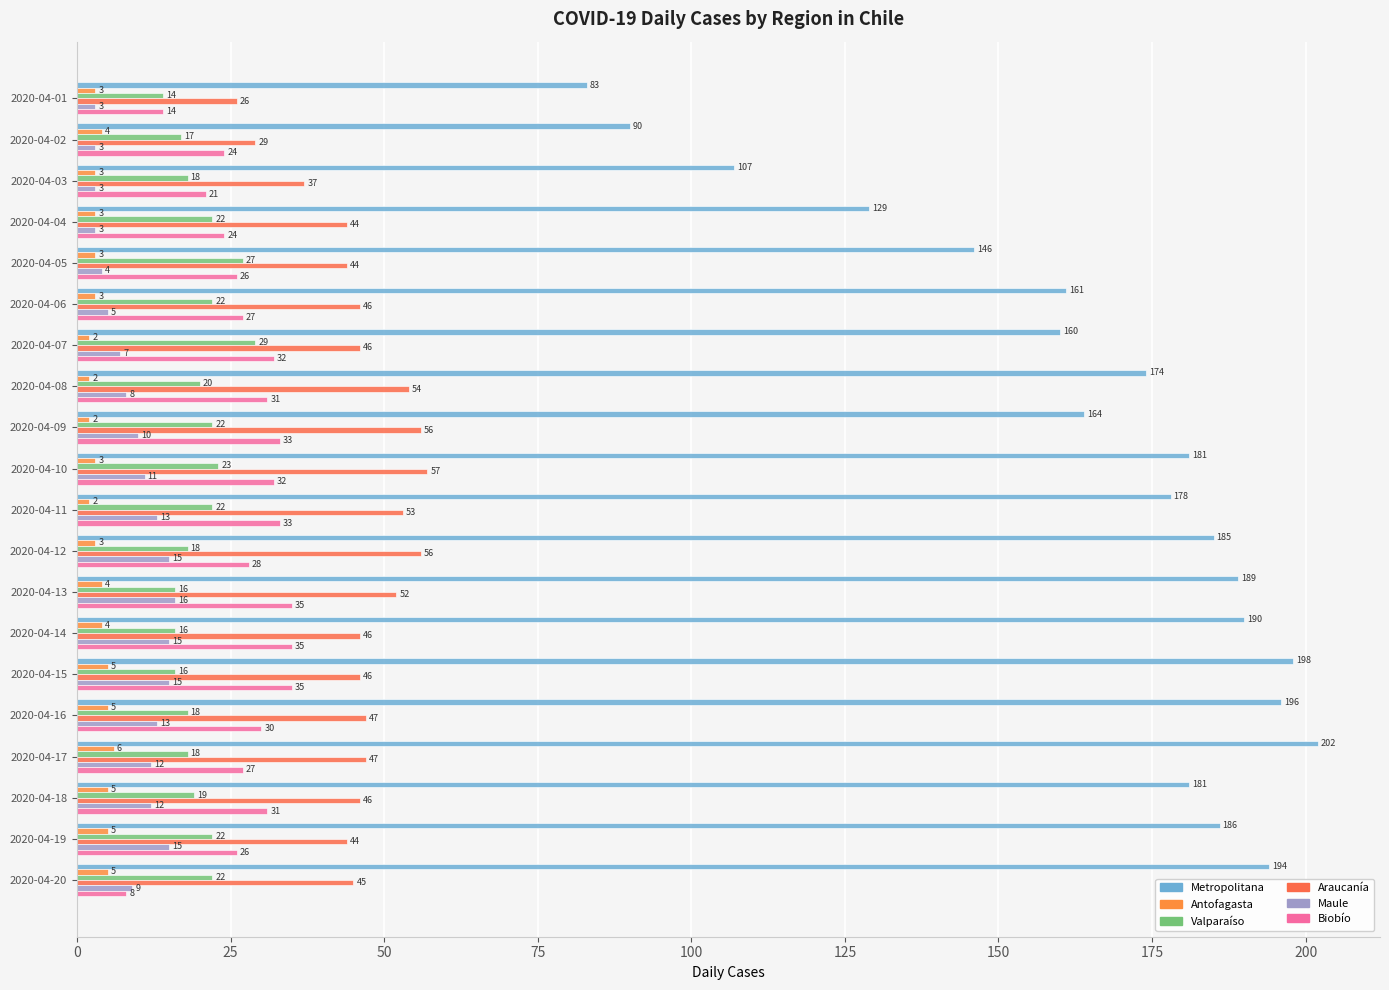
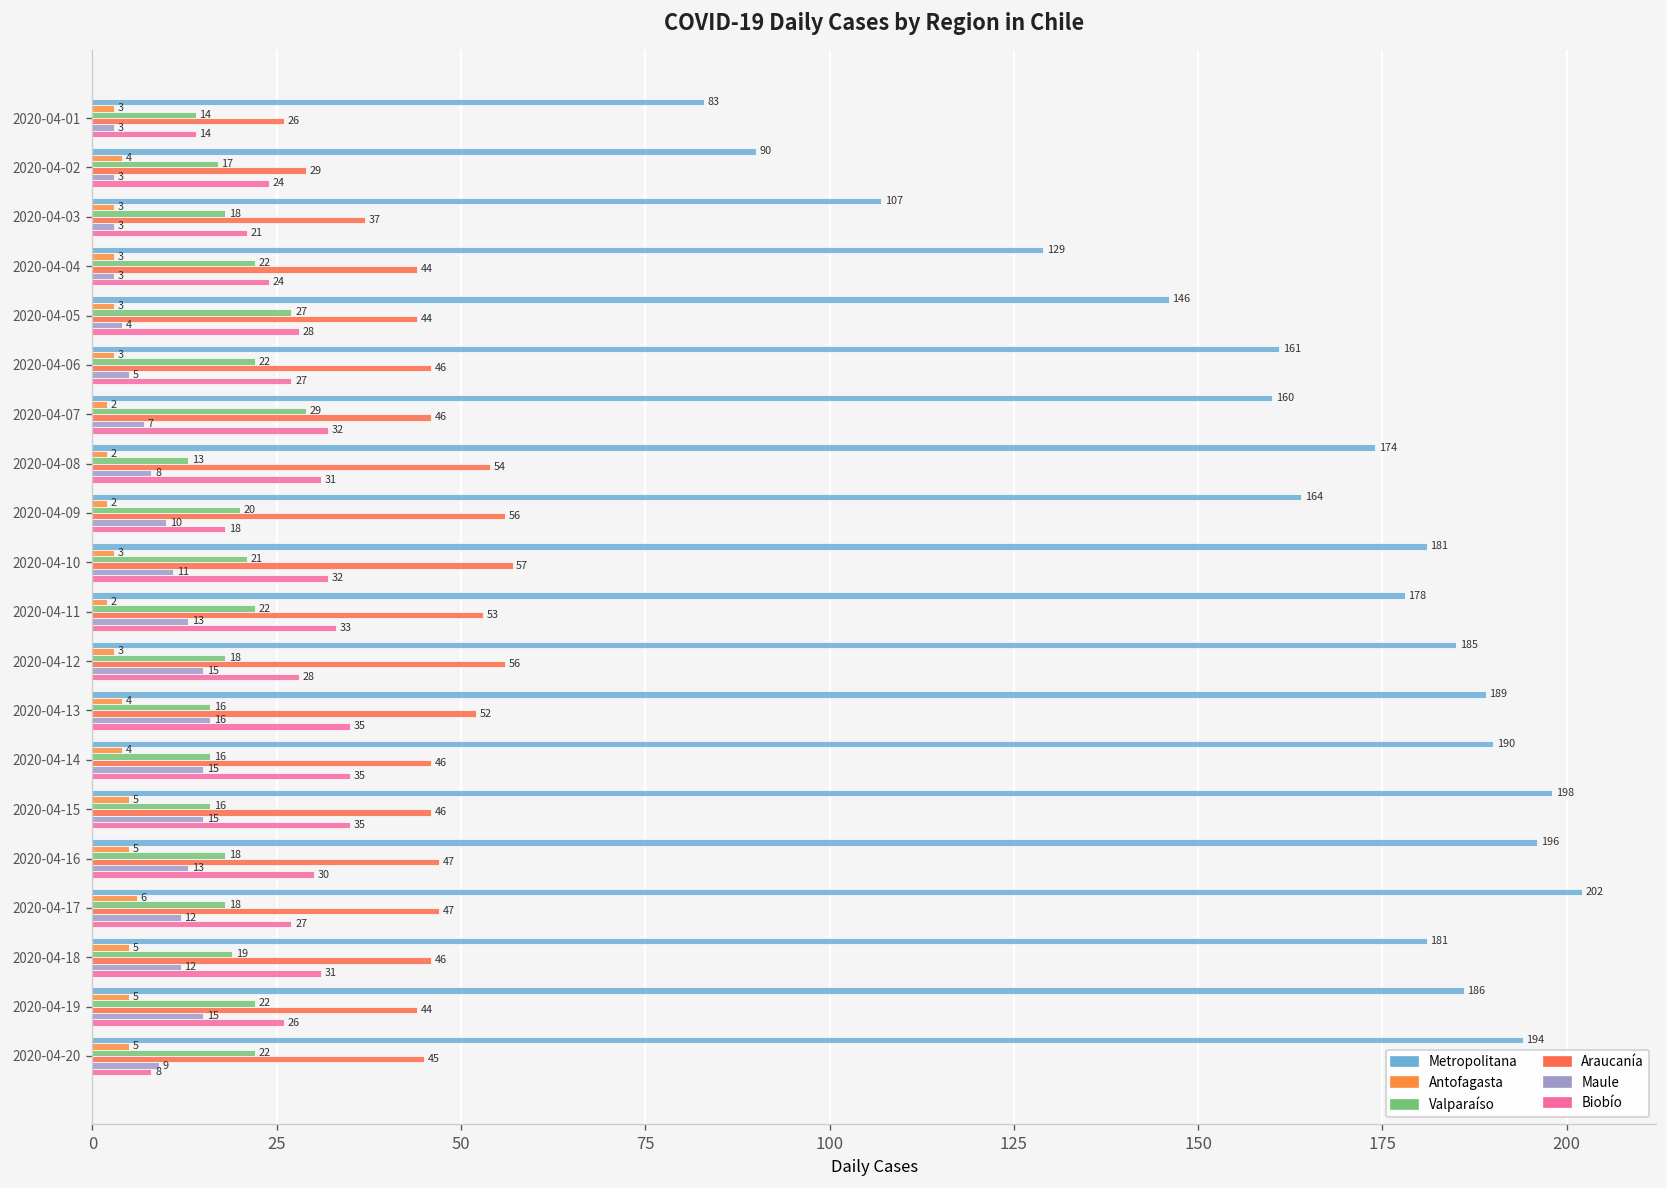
  {
    "Valparaíso": {
      "2020-04-01": 14,
      "2020-04-02": 17,
      "2020-04-03": 18,
      "2020-04-04": 22,
      "2020-04-05": 27,
      "2020-04-06": 22,
      "2020-04-07": 29,
-     "2020-04-08": 20,
-     "2020-04-09": 22,
-     "2020-04-10": 23,
+     "2020-04-08": 13,
+     "2020-04-09": 20,
+     "2020-04-10": 21,
      "2020-04-11": 22,
      "2020-04-12": 18,
      "2020-04-13": 16,
      "2020-04-14": 16,
      "2020-04-15": 16,
      "2020-04-16": 18,
      "2020-04-17": 18,
      "2020-04-18": 19,
      "2020-04-19": 22,
      "2020-04-20": 22
    },
    "Biobío": {
      "2020-04-01": 14,
      "2020-04-02": 24,
      "2020-04-03": 21,
      "2020-04-04": 24,
-     "2020-04-05": 26,
+     "2020-04-05": 28,
      "2020-04-06": 27,
      "2020-04-07": 32,
      "2020-04-08": 31,
-     "2020-04-09": 33,
+     "2020-04-09": 18,
      "2020-04-10": 32,
      "2020-04-11": 33,
      "2020-04-12": 28,
      "2020-04-13": 35,
      "2020-04-14": 35,
      "2020-04-15": 35,
      "2020-04-16": 30,
      "2020-04-17": 27,
      "2020-04-18": 31,
      "2020-04-19": 26,
      "2020-04-20": 8
    }
  }
